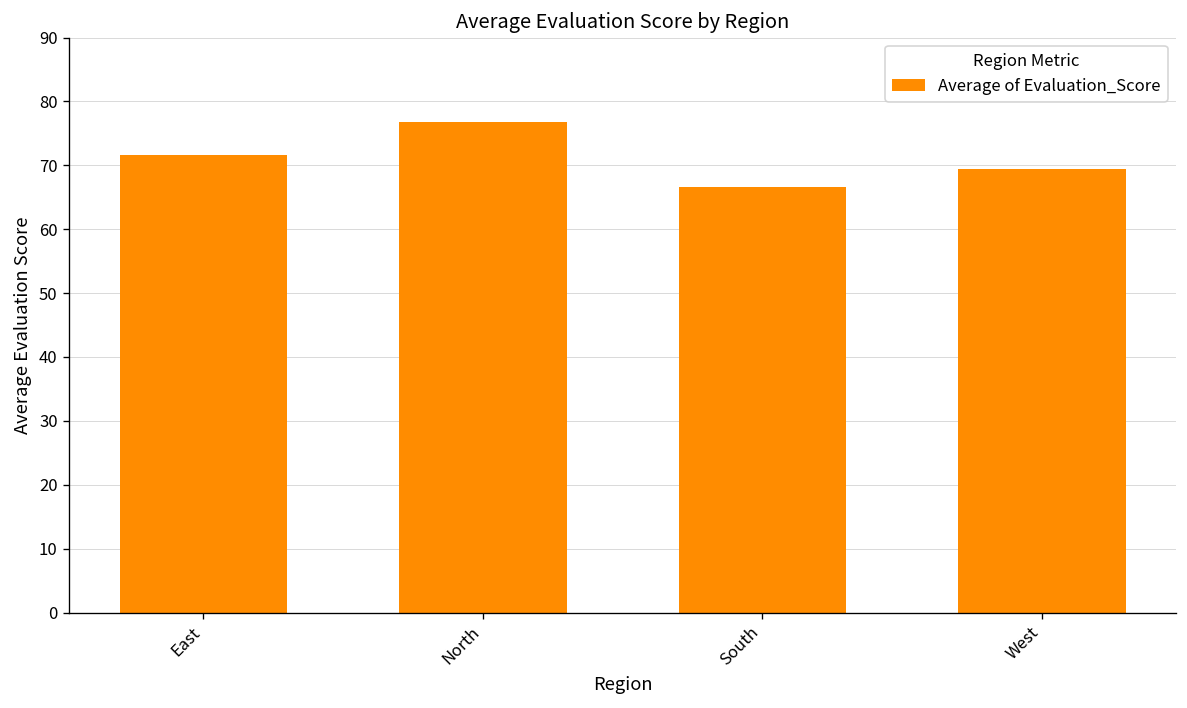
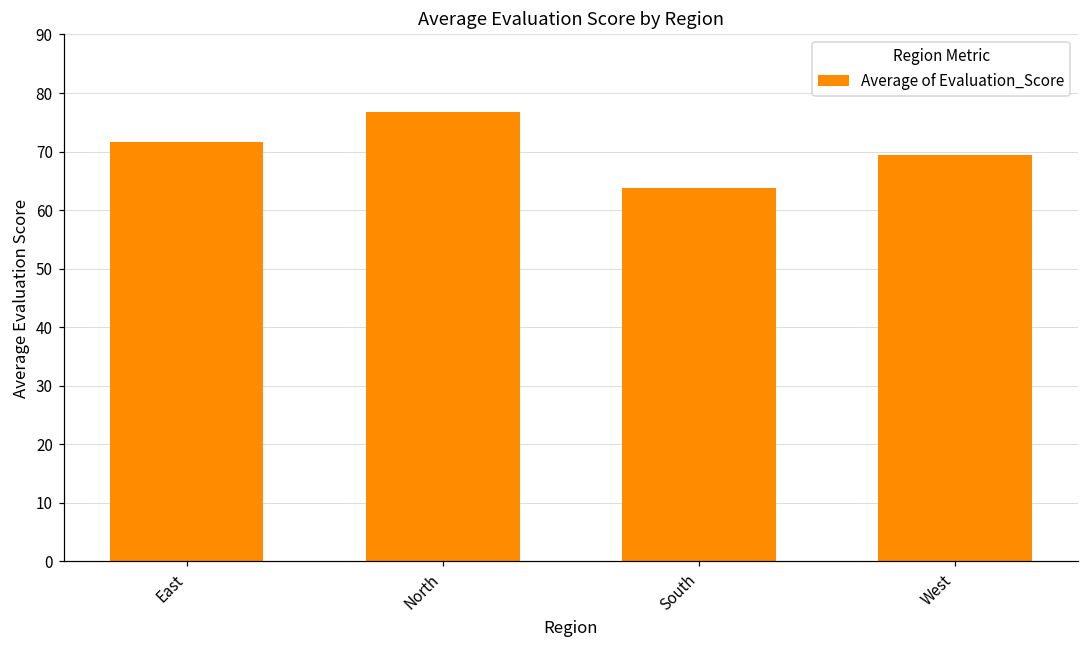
  {
    "East": 72,
    "North": 77,
-   "South": 67,
+   "South": 64,
    "West": 69
  }
